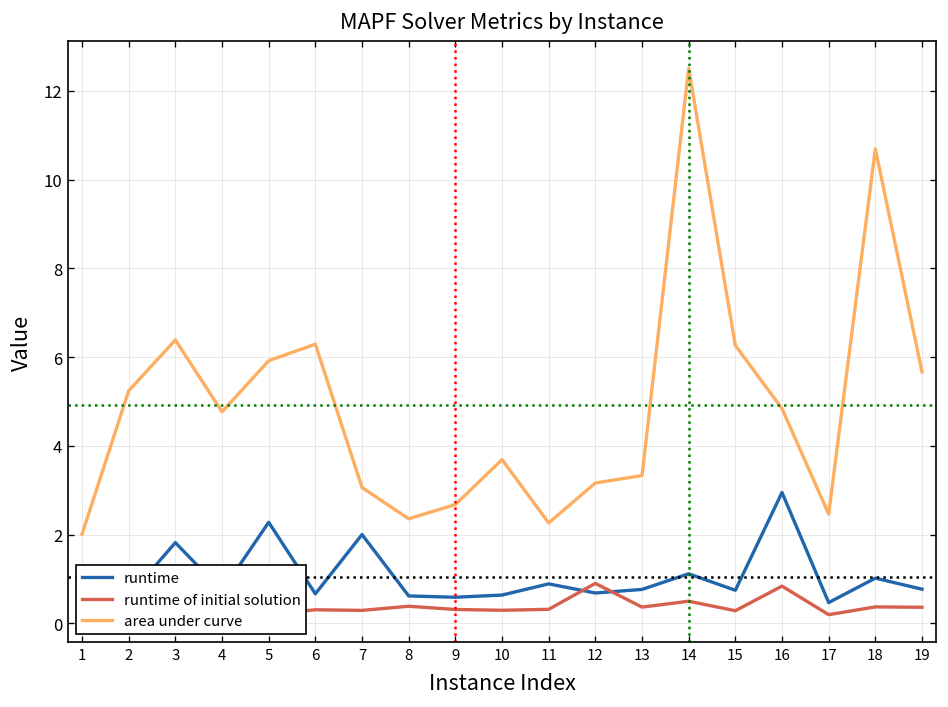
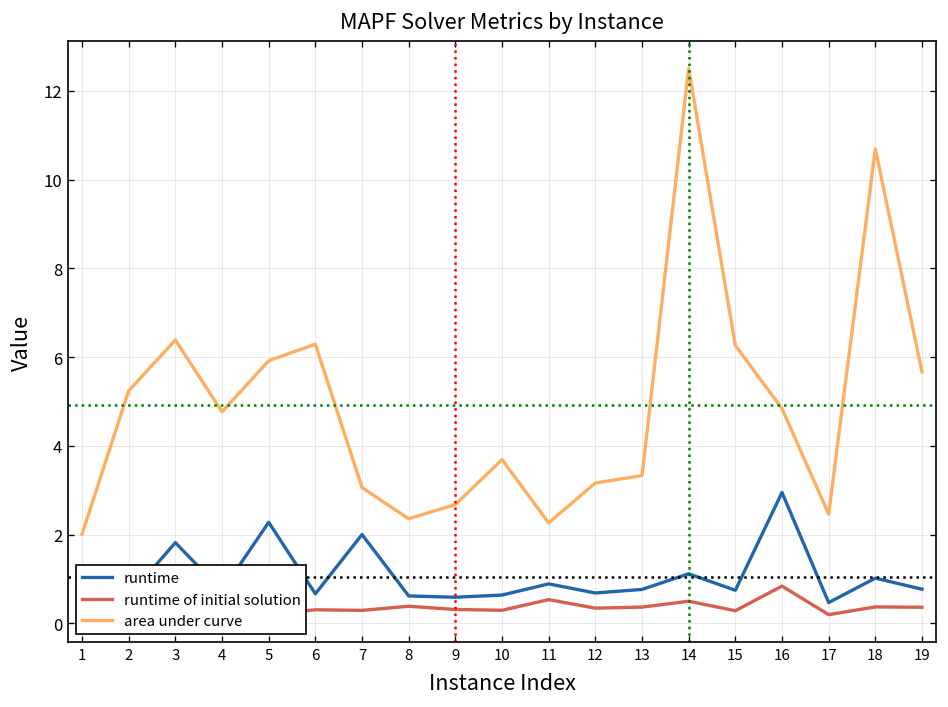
  {
    "runtime": {
      "3": 1.8,
      "5": 2.3,
      "6": 0.7,
      "7": 2.0,
      "8": 0.6,
      "9": 0.6,
      "10": 0.6,
      "11": 0.9,
      "12": 0.7,
      "13": 0.8,
      "14": 1.1,
      "15": 0.7,
      "16": 3.0,
      "17": 0.5,
      "18": 1.0,
      "19": 0.8
    },
    "runtime of initial solution": {
      "6": 0.3,
      "7": 0.3,
      "8": 0.4,
      "9": 0.3,
      "10": 0.3,
-     "11": 0.3,
-     "12": 0.9,
+     "11": 0.5,
+     "12": 0.3,
      "13": 0.4,
      "14": 0.5,
      "15": 0.3,
      "16": 0.8,
      "17": 0.2,
      "18": 0.4,
      "19": 0.4
    },
    "area under curve": {
      "1": 2.0,
      "2": 5.2,
      "3": 6.4,
      "4": 4.8,
      "5": 5.9,
      "6": 6.3,
      "7": 3.1,
      "8": 2.4,
      "9": 2.7,
      "10": 3.7,
      "11": 2.3,
      "12": 3.2,
      "13": 3.3,
      "14": 12.5,
      "15": 6.3,
      "16": 4.8,
      "17": 2.5,
      "18": 10.7,
      "19": 5.7
    }
  }
